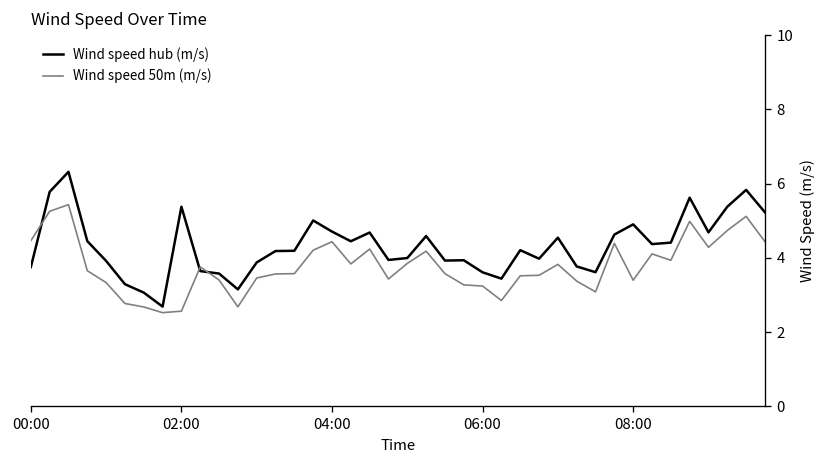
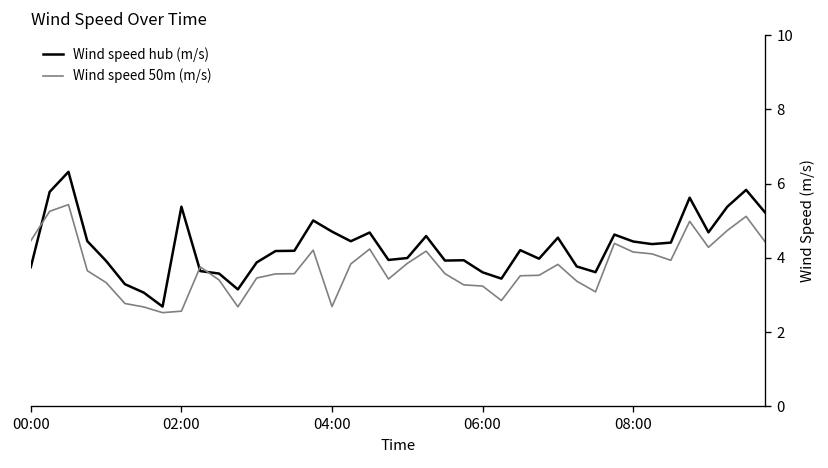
  {
    "Wind speed hub (m/s)": {
      "00:00": 3.8,
      "02:00": 5.4,
      "04:00": 4.7,
      "06:00": 3.6,
-     "08:00": 4.9
+     "08:00": 4.4
    },
    "Wind speed 50m (m/s)": {
      "00:00": 4.5,
      "02:00": 2.6,
-     "04:00": 4.4,
+     "04:00": 2.7,
      "06:00": 3.2,
-     "08:00": 3.4
+     "08:00": 4.2
    }
  }
